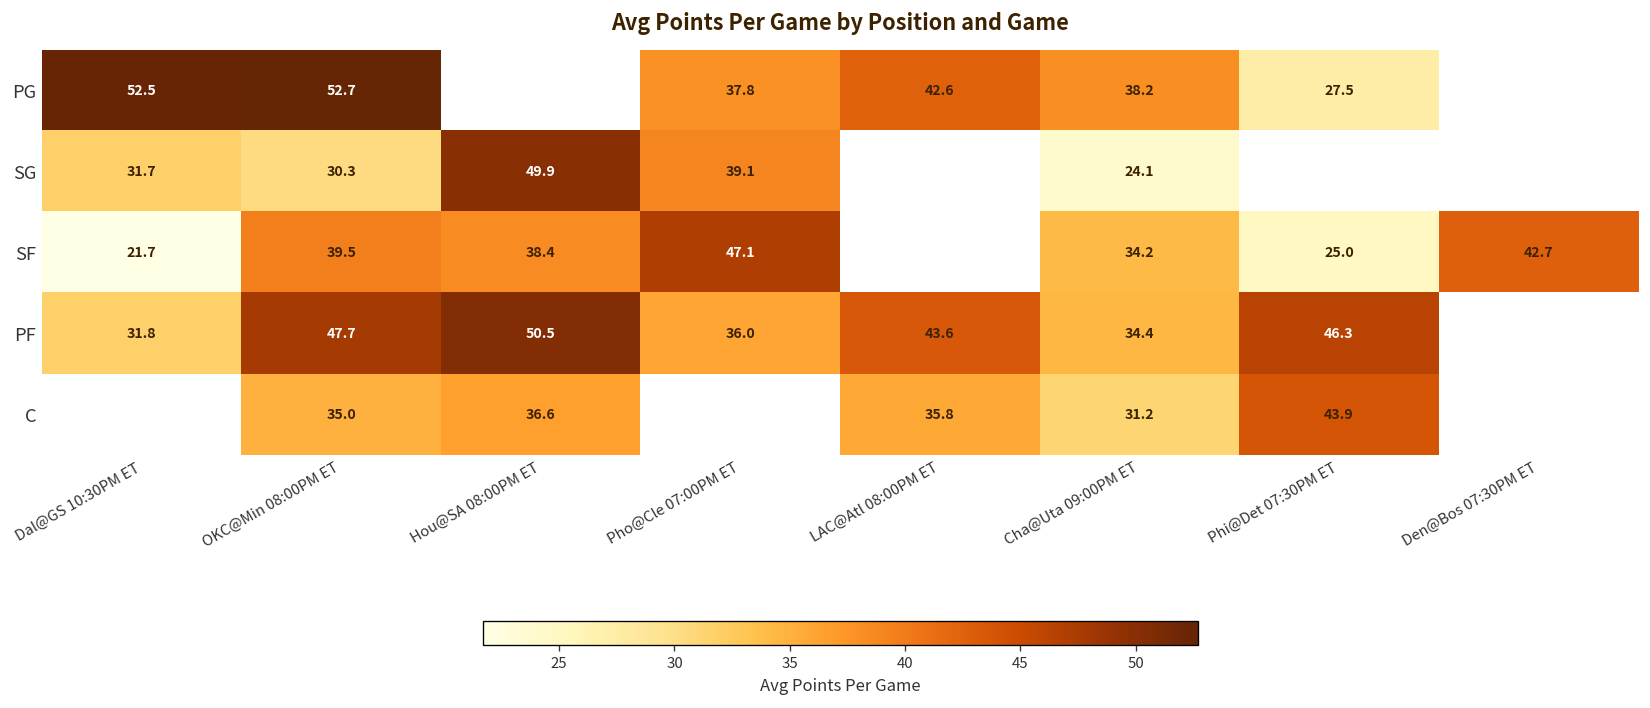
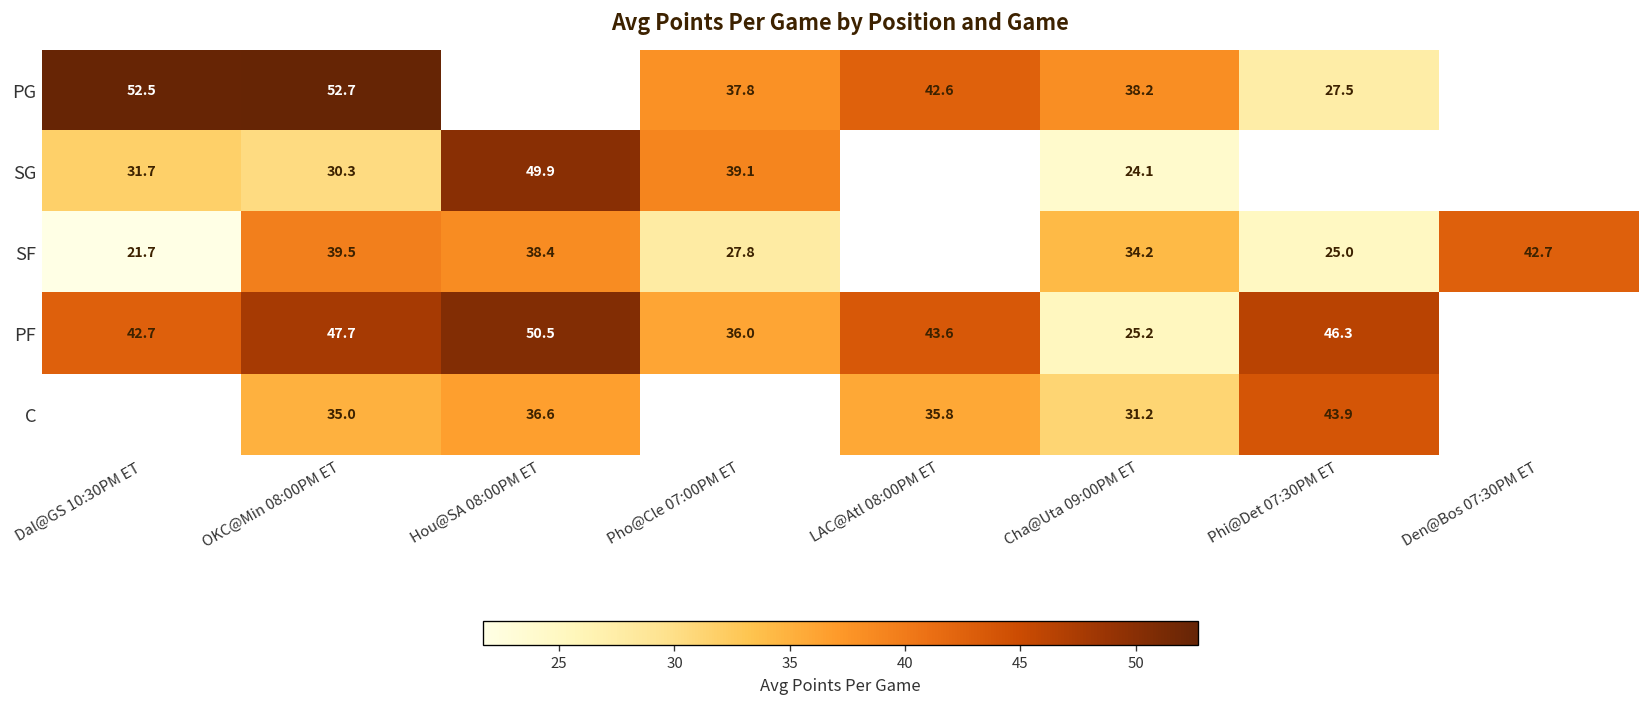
  {
    "PG": {
      "Dal@GS 10:30PM ET": 52.5,
      "OKC@Min 08:00PM ET": 52.7,
      "Pho@Cle 07:00PM ET": 37.8,
      "LAC@Atl 08:00PM ET": 42.6,
      "Cha@Uta 09:00PM ET": 38.2,
      "Phi@Det 07:30PM ET": 27.5
    },
    "SG": {
      "Dal@GS 10:30PM ET": 31.7,
      "OKC@Min 08:00PM ET": 30.3,
      "Hou@SA 08:00PM ET": 49.9,
      "Pho@Cle 07:00PM ET": 39.1,
      "Cha@Uta 09:00PM ET": 24.1
    },
    "SF": {
      "Dal@GS 10:30PM ET": 21.7,
      "OKC@Min 08:00PM ET": 39.5,
      "Hou@SA 08:00PM ET": 38.4,
-     "Pho@Cle 07:00PM ET": 47.1,
+     "Pho@Cle 07:00PM ET": 27.8,
      "Cha@Uta 09:00PM ET": 34.2,
      "Phi@Det 07:30PM ET": 25.0,
      "Den@Bos 07:30PM ET": 42.7
    },
    "PF": {
-     "Dal@GS 10:30PM ET": 31.8,
+     "Dal@GS 10:30PM ET": 42.7,
      "OKC@Min 08:00PM ET": 47.7,
      "Hou@SA 08:00PM ET": 50.5,
      "Pho@Cle 07:00PM ET": 36.0,
      "LAC@Atl 08:00PM ET": 43.6,
-     "Cha@Uta 09:00PM ET": 34.4,
+     "Cha@Uta 09:00PM ET": 25.2,
      "Phi@Det 07:30PM ET": 46.3
    },
    "C": {
      "OKC@Min 08:00PM ET": 35.0,
      "Hou@SA 08:00PM ET": 36.6,
      "LAC@Atl 08:00PM ET": 35.8,
      "Cha@Uta 09:00PM ET": 31.2,
      "Phi@Det 07:30PM ET": 43.9
    }
  }
